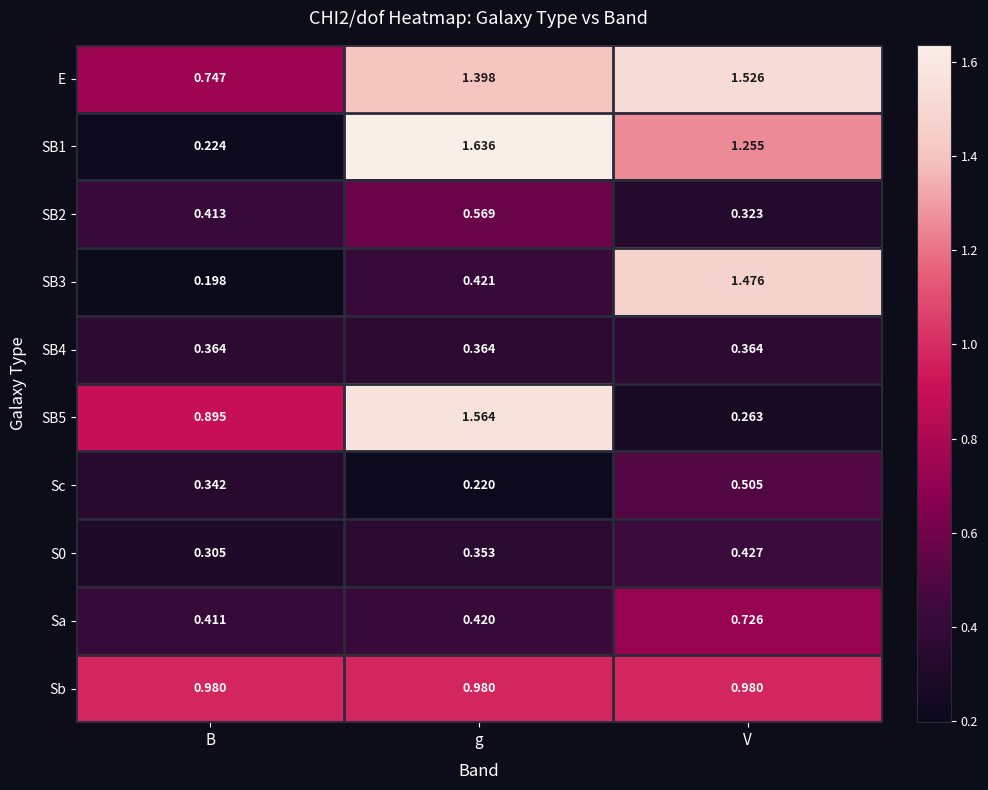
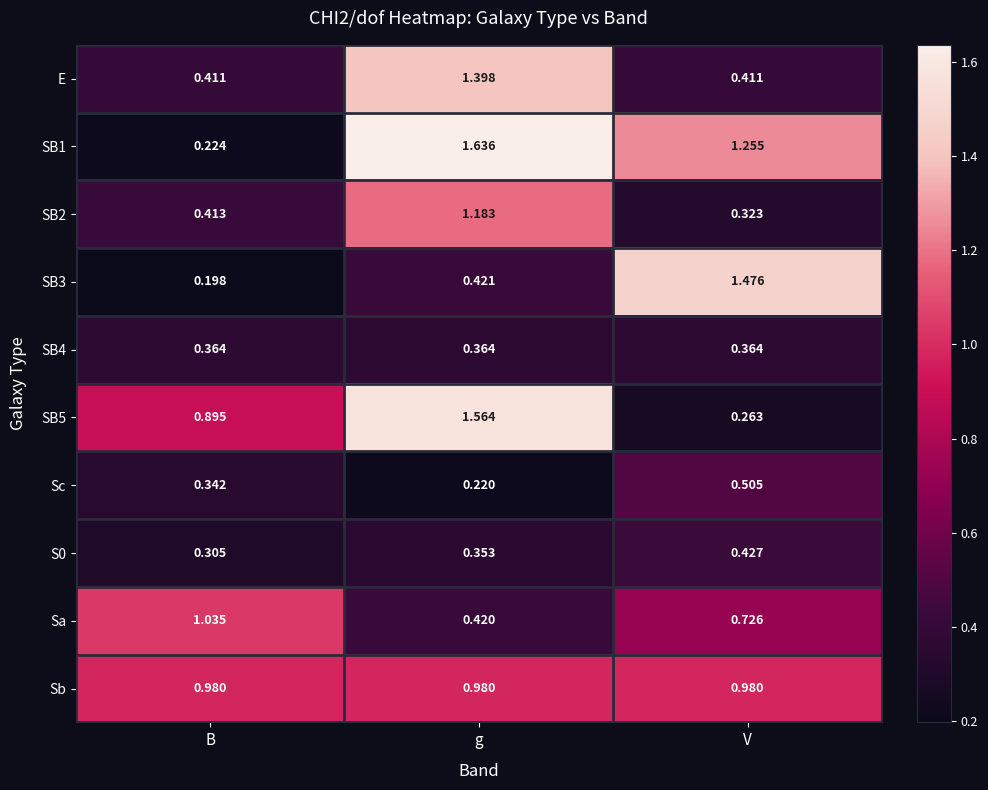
  {
    "E": {
-     "B": 0.747,
+     "B": 0.411,
      "g": 1.398,
-     "V": 1.526
+     "V": 0.411
    },
    "SB1": {
      "B": 0.224,
      "g": 1.636,
      "V": 1.255
    },
    "SB2": {
      "B": 0.413,
-     "g": 0.569,
+     "g": 1.183,
      "V": 0.323
    },
    "SB3": {
      "B": 0.198,
      "g": 0.421,
      "V": 1.476
    },
    "SB4": {
      "B": 0.364,
      "g": 0.364,
      "V": 0.364
    },
    "SB5": {
      "B": 0.895,
      "g": 1.564,
      "V": 0.263
    },
    "Sc": {
      "B": 0.342,
      "g": 0.220,
      "V": 0.505
    },
    "S0": {
      "B": 0.305,
      "g": 0.353,
      "V": 0.427
    },
    "Sa": {
-     "B": 0.411,
+     "B": 1.035,
      "g": 0.420,
      "V": 0.726
    },
    "Sb": {
      "B": 0.980,
      "g": 0.980,
      "V": 0.980
    }
  }
